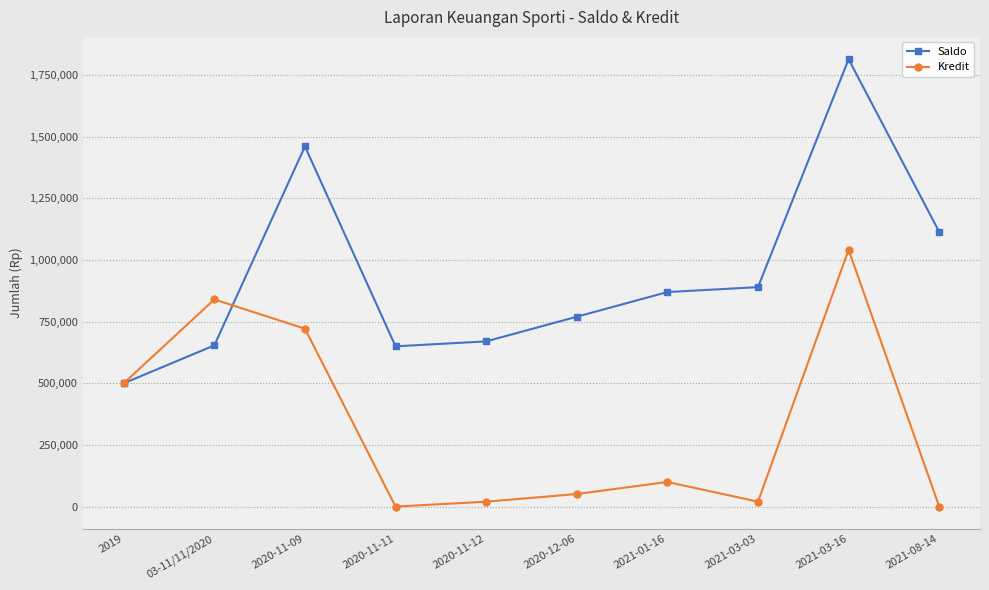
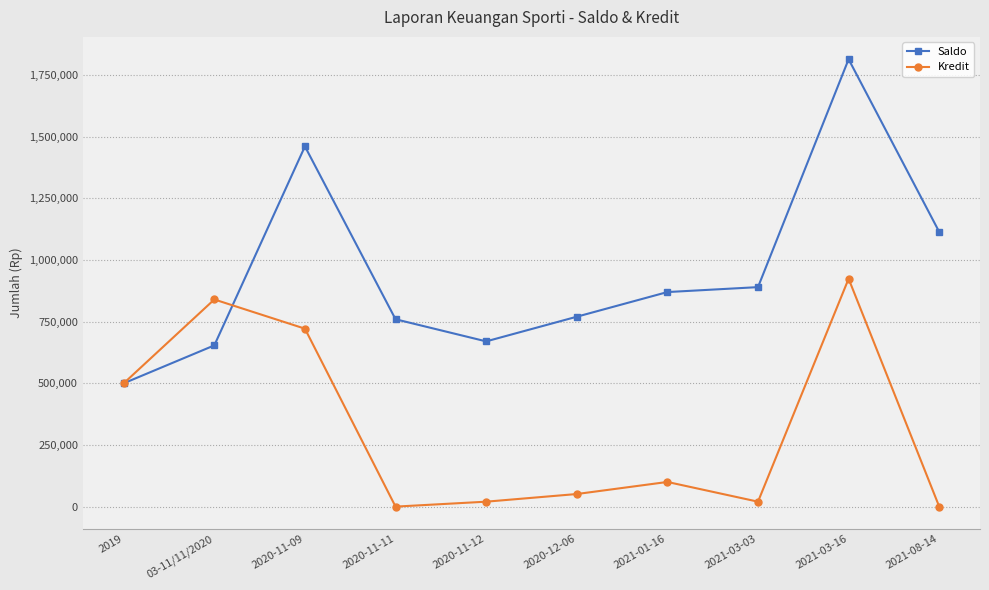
  {
    "Saldo": {
      "03-11/11/2020": "650,000",
      "2020-11-09": "1,460,000",
-     "2020-11-11": "650,000",
+     "2020-11-11": "760,000",
      "2020-11-12": "670,000",
      "2020-12-06": "770,000",
      "2021-01-16": "870,000",
      "2021-03-03": "890,000",
      "2021-03-16": "1,810,000",
      "2021-08-14": "1,110,000"
    },
    "Kredit": {
      "03-11/11/2020": "840,000",
      "2020-11-09": "720,000",
      "2020-11-11": "0",
      "2020-11-12": "20,000",
      "2020-12-06": "50,000",
      "2021-01-16": "100,000",
      "2021-03-03": "20,000",
-     "2021-03-16": "1,040,000",
+     "2021-03-16": "920,000",
      "2021-08-14": "0"
    }
  }
